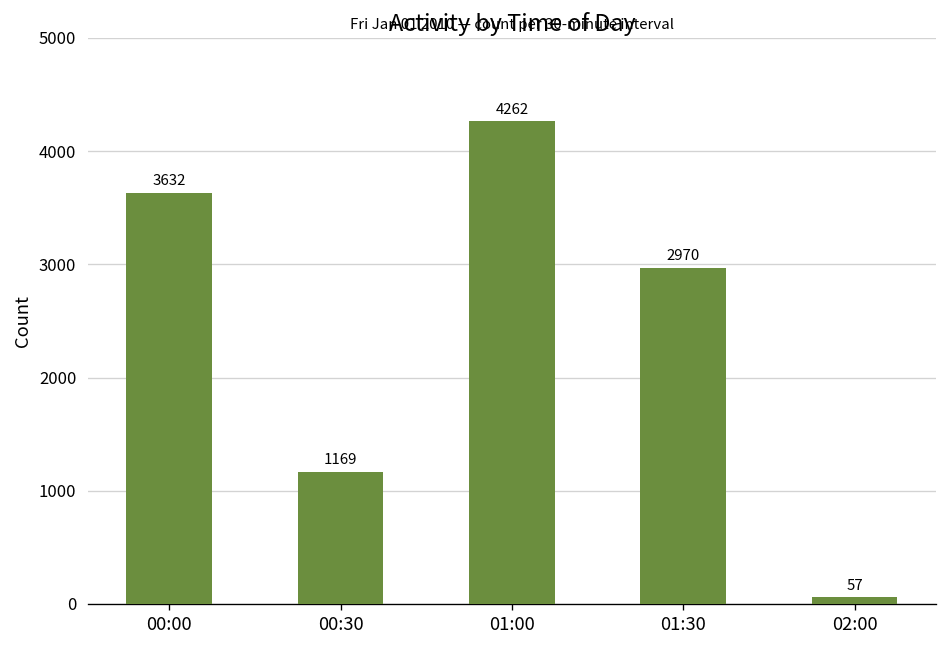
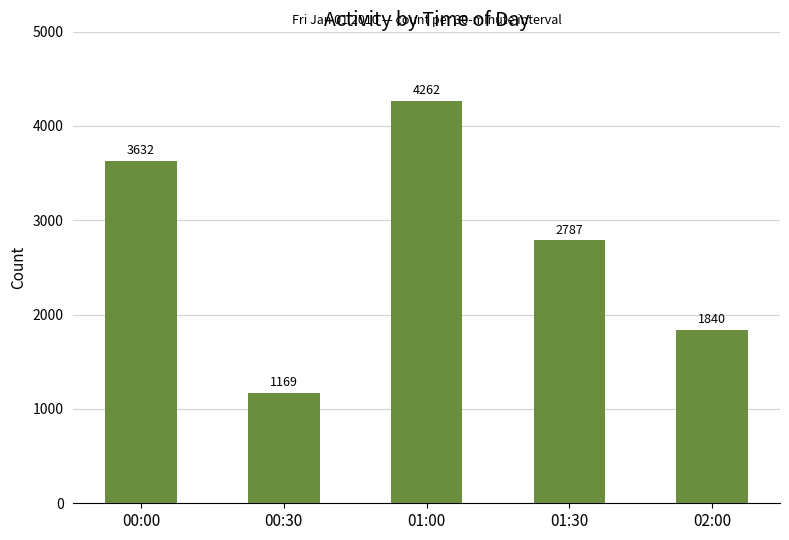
  {
    "00:00": 3632,
    "00:30": 1169,
    "01:00": 4262,
-   "01:30": 2970,
-   "02:00": 57
+   "01:30": 2787,
+   "02:00": 1840
  }
